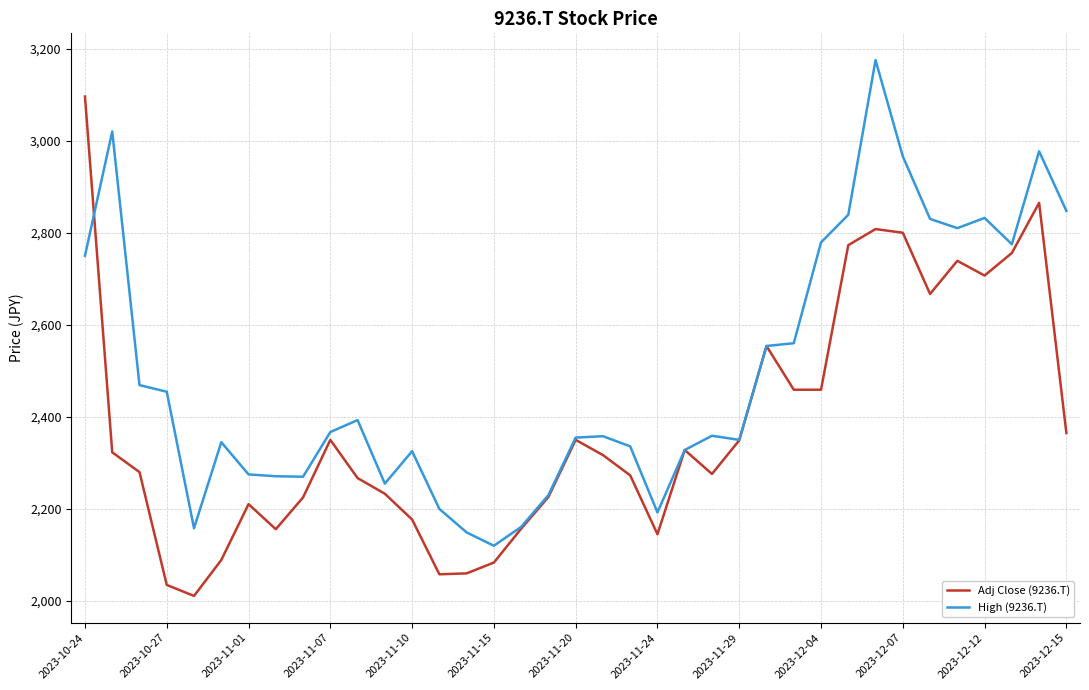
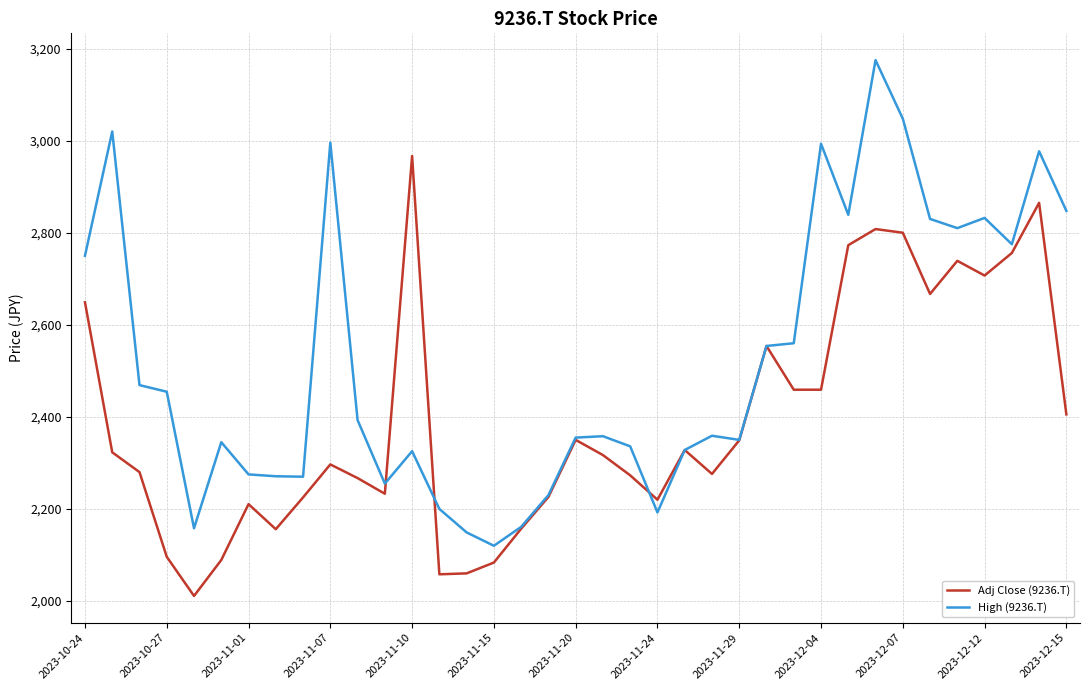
  {
    "Adj Close (9236.T)": {
-     "2023-10-24": "3,100",
-     "2023-10-27": "2,030",
+     "2023-10-24": "2,650",
+     "2023-10-27": "2,100",
      "2023-11-01": "2,210",
-     "2023-11-07": "2,350",
-     "2023-11-10": "2,180",
+     "2023-11-07": "2,300",
+     "2023-11-10": "2,970",
      "2023-11-15": "2,080",
-     "2023-11-24": "2,150",
+     "2023-11-24": "2,220",
      "2023-12-04": "2,460",
      "2023-12-07": "2,800",
      "2023-12-12": "2,710",
-     "2023-12-15": "2,370"
+     "2023-12-15": "2,410"
    },
    "High (9236.T)": {
      "2023-10-24": "2,750",
      "2023-10-27": "2,450",
      "2023-11-01": "2,280",
-     "2023-11-07": "2,370",
+     "2023-11-07": "3,000",
      "2023-11-10": "2,330",
      "2023-11-15": "2,120",
      "2023-11-24": "2,190",
-     "2023-12-04": "2,780",
-     "2023-12-07": "2,970",
+     "2023-12-04": "2,990",
+     "2023-12-07": "3,050",
      "2023-12-12": "2,830",
      "2023-12-15": "2,850"
    }
  }
